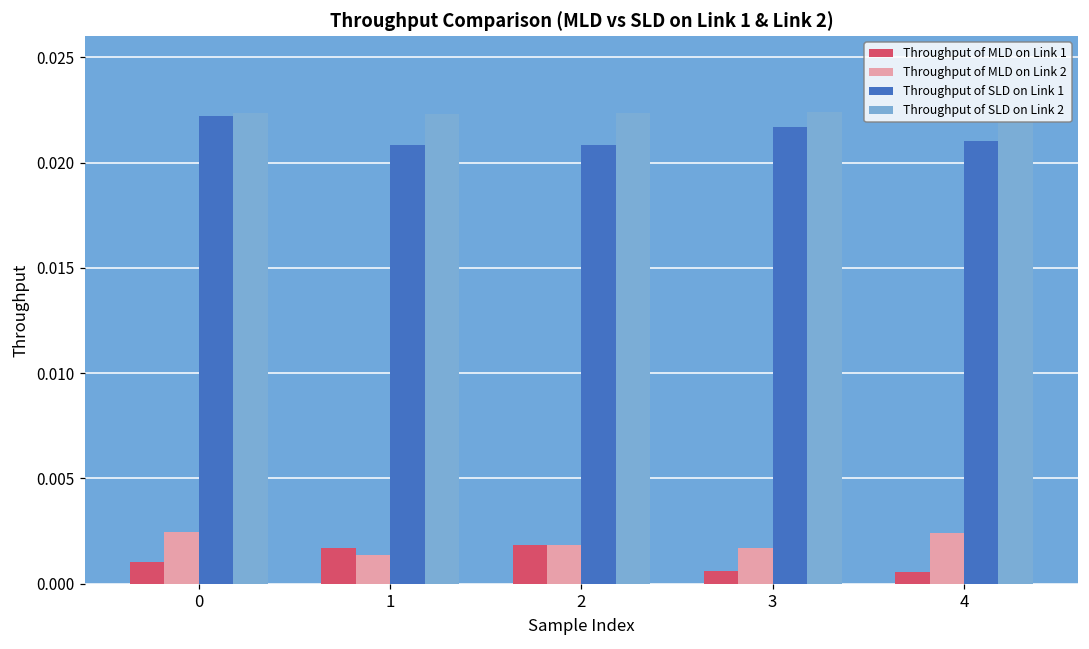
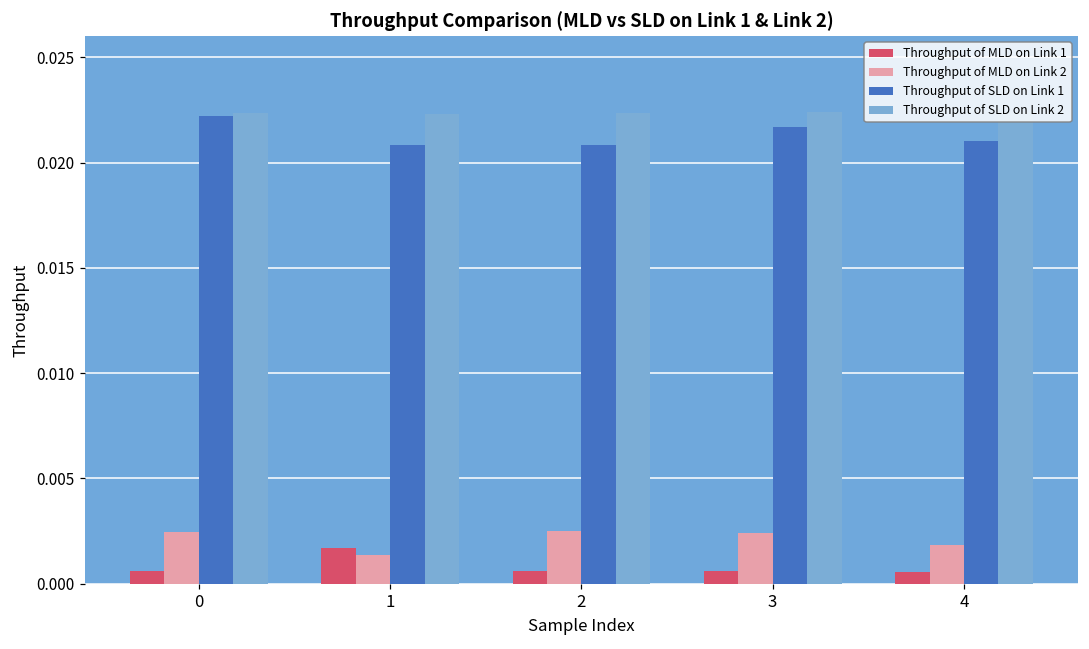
  {
    "Throughput of MLD on Link 1": {
-     "0": 0.0011,
+     "0": 0.0006,
      "1": 0.0017,
-     "2": 0.0018,
+     "2": 0.0006,
      "3": 0.0006,
      "4": 0.0006
    },
    "Throughput of MLD on Link 2": {
      "0": 0.0025,
      "1": 0.0014,
-     "2": 0.0019,
-     "3": 0.0017,
-     "4": 0.0024
+     "2": 0.0025,
+     "3": 0.0024,
+     "4": 0.0018
    },
    "Throughput of SLD on Link 1": {
      "0": 0.0222,
      "1": 0.0208,
      "2": 0.0208,
      "3": 0.0217,
      "4": 0.0210
    },
    "Throughput of SLD on Link 2": {
      "0": 0.0224,
      "1": 0.0223,
      "2": 0.0223,
      "3": 0.0224
    }
  }
